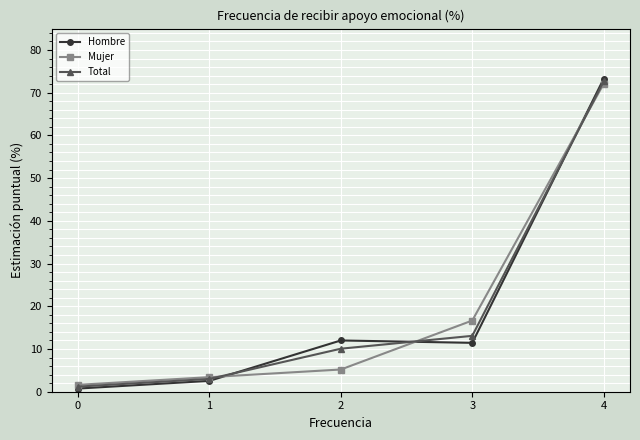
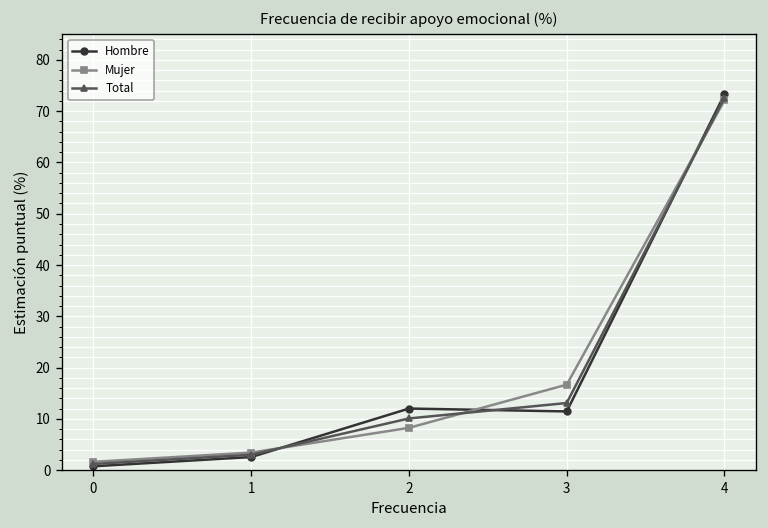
  {
    "Mujer": {
-     "2": 5,
+     "2": 8,
      "3": 17
    }
  }
